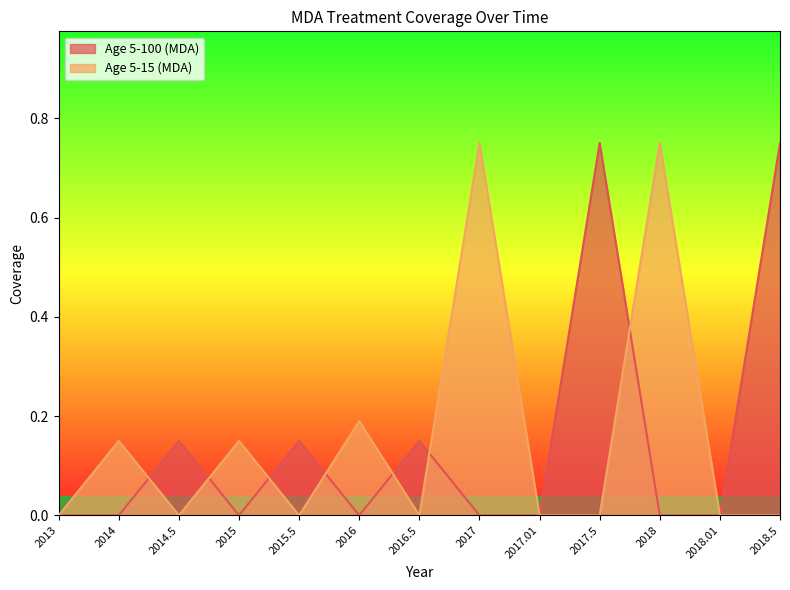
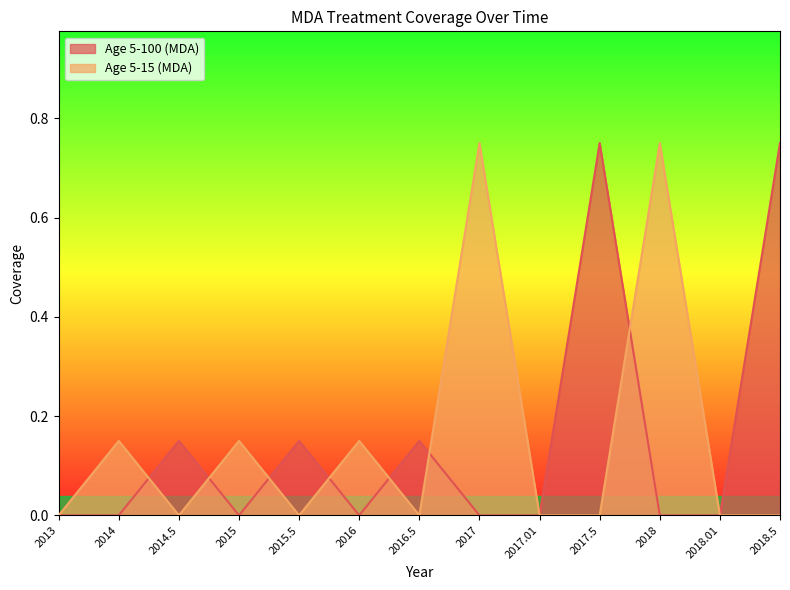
  {
    "Age 5-100 (MDA)": {
      "2014.5": 0.15,
      "2015.5": 0.15,
      "2016.5": 0.15,
      "2017.5": 0.75,
      "2018.5": 0.75
    },
    "Age 5-15 (MDA)": {
      "2014": 0.15,
      "2015": 0.15,
-     "2016": 0.19,
+     "2016": 0.15,
      "2017": 0.75,
      "2018": 0.75
    }
  }
